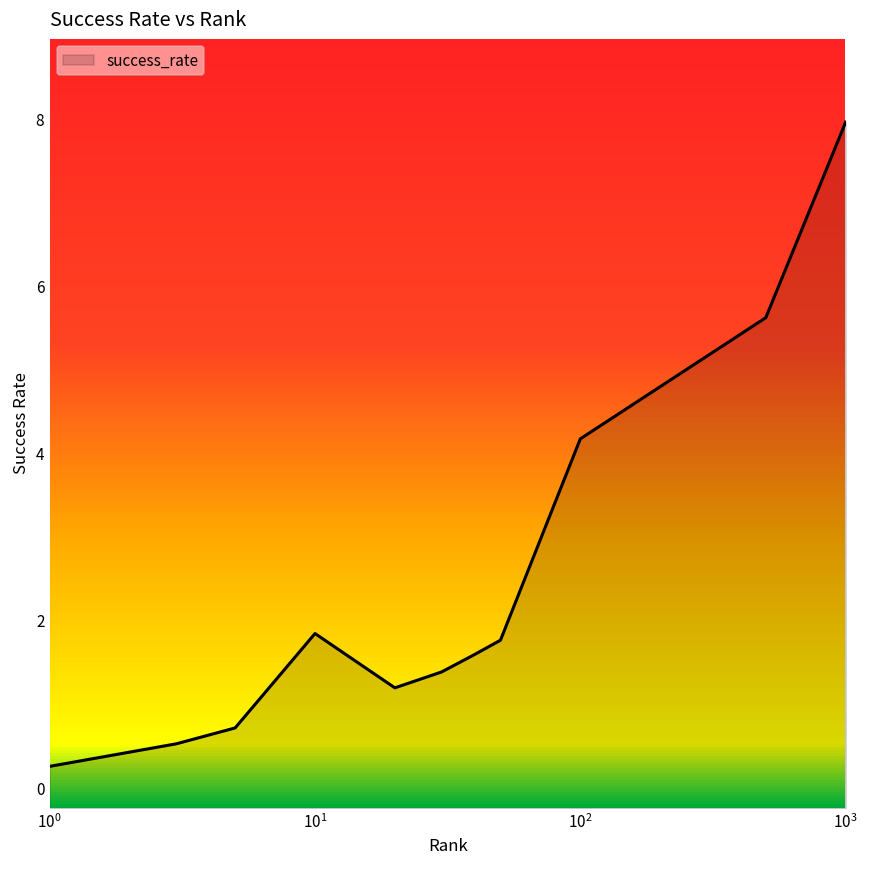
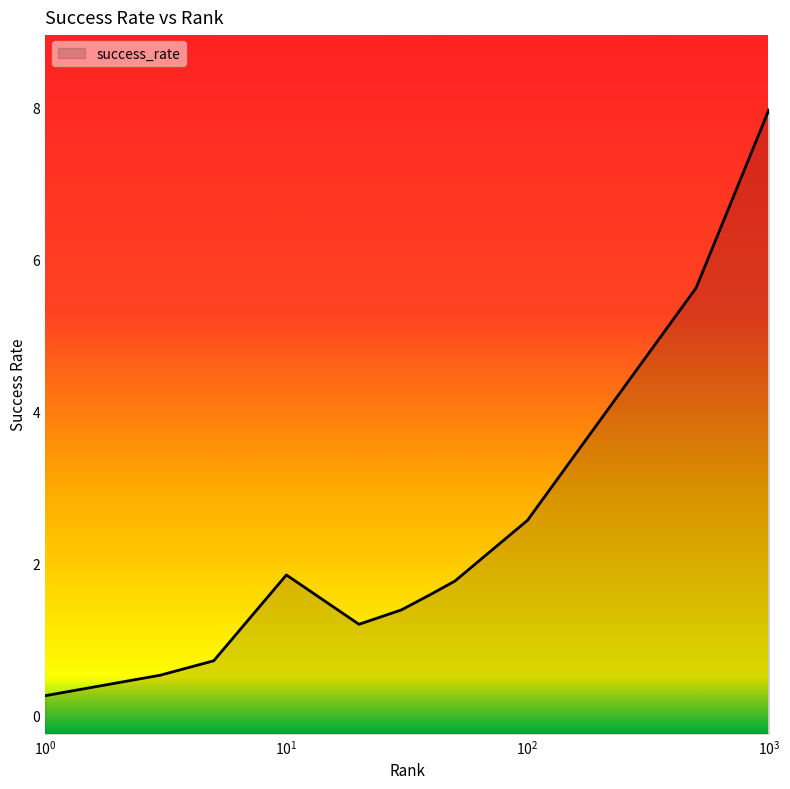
  {
    "10^0": 0.3,
    "10^1": 1.9,
-   "10^2": 4.2,
+   "10^2": 2.6,
    "10^3": 8.0
  }
